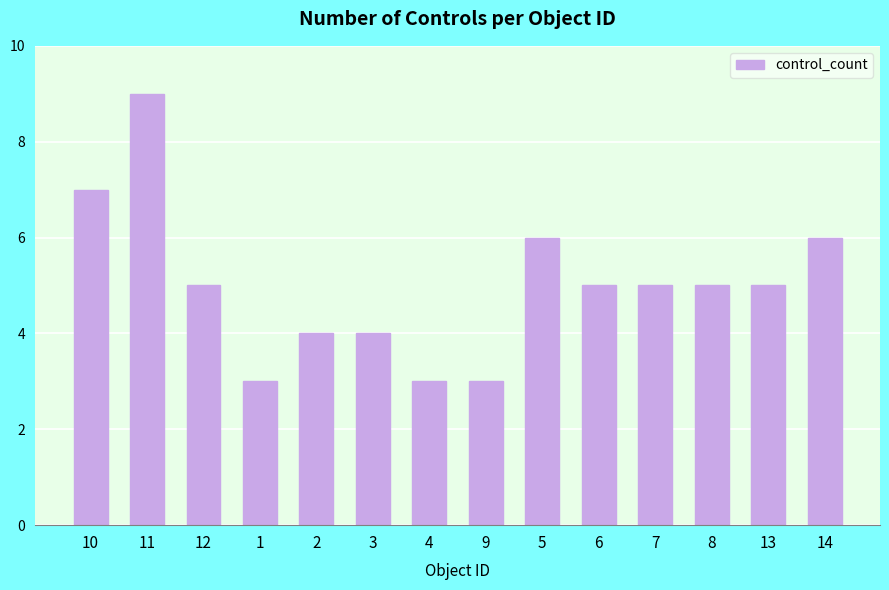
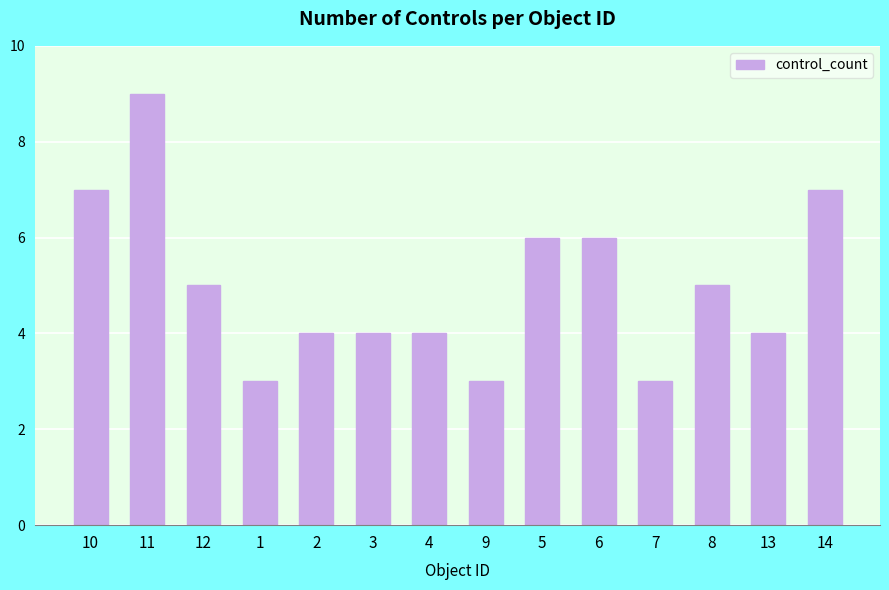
  {
    "10": 7,
    "11": 9,
    "12": 5,
    "1": 3,
    "2": 4,
    "3": 4,
-   "4": 3,
+   "4": 4,
    "9": 3,
    "5": 6,
-   "6": 5,
-   "7": 5,
+   "6": 6,
+   "7": 3,
    "8": 5,
-   "13": 5,
-   "14": 6
+   "13": 4,
+   "14": 7
  }
